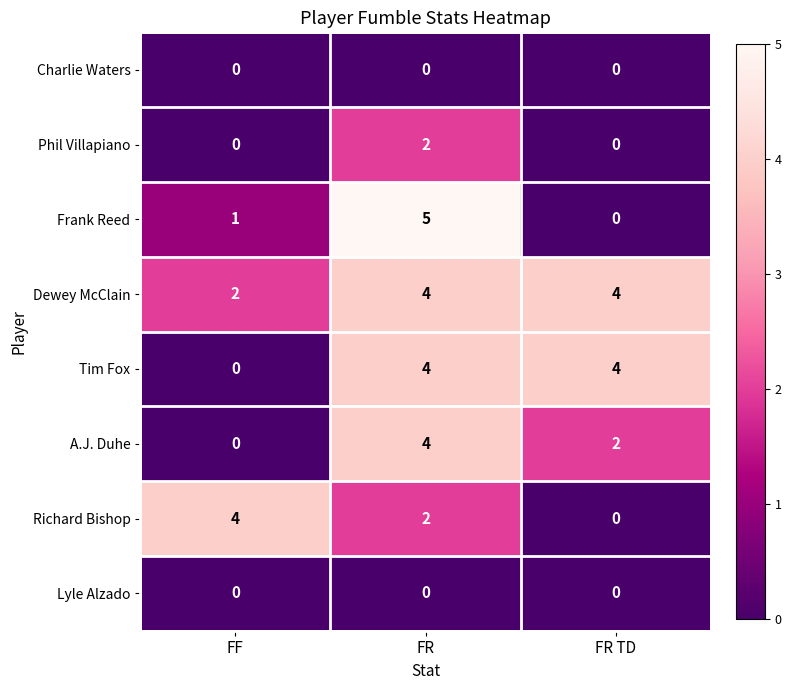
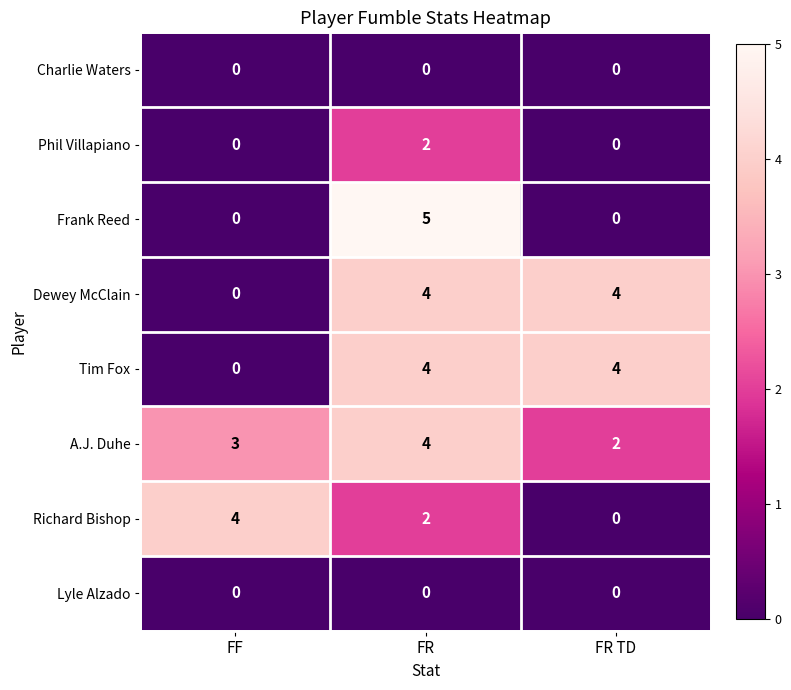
  {
    "Charlie Waters": {
      "FF": 0,
      "FR": 0,
      "FR TD": 0
    },
    "Phil Villapiano": {
      "FF": 0,
      "FR": 2,
      "FR TD": 0
    },
    "Frank Reed": {
-     "FF": 1,
+     "FF": 0,
      "FR": 5,
      "FR TD": 0
    },
    "Dewey McClain": {
-     "FF": 2,
+     "FF": 0,
      "FR": 4,
      "FR TD": 4
    },
    "Tim Fox": {
      "FF": 0,
      "FR": 4,
      "FR TD": 4
    },
    "A.J. Duhe": {
-     "FF": 0,
+     "FF": 3,
      "FR": 4,
      "FR TD": 2
    },
    "Richard Bishop": {
      "FF": 4,
      "FR": 2,
      "FR TD": 0
    },
    "Lyle Alzado": {
      "FF": 0,
      "FR": 0,
      "FR TD": 0
    }
  }
